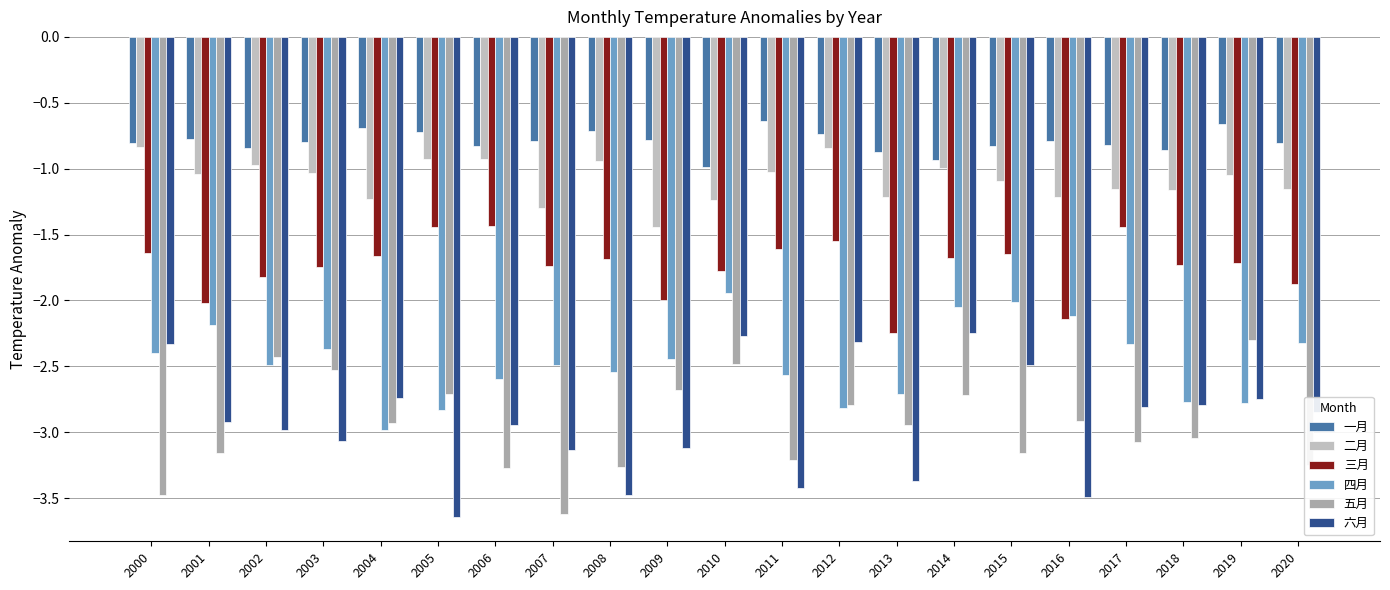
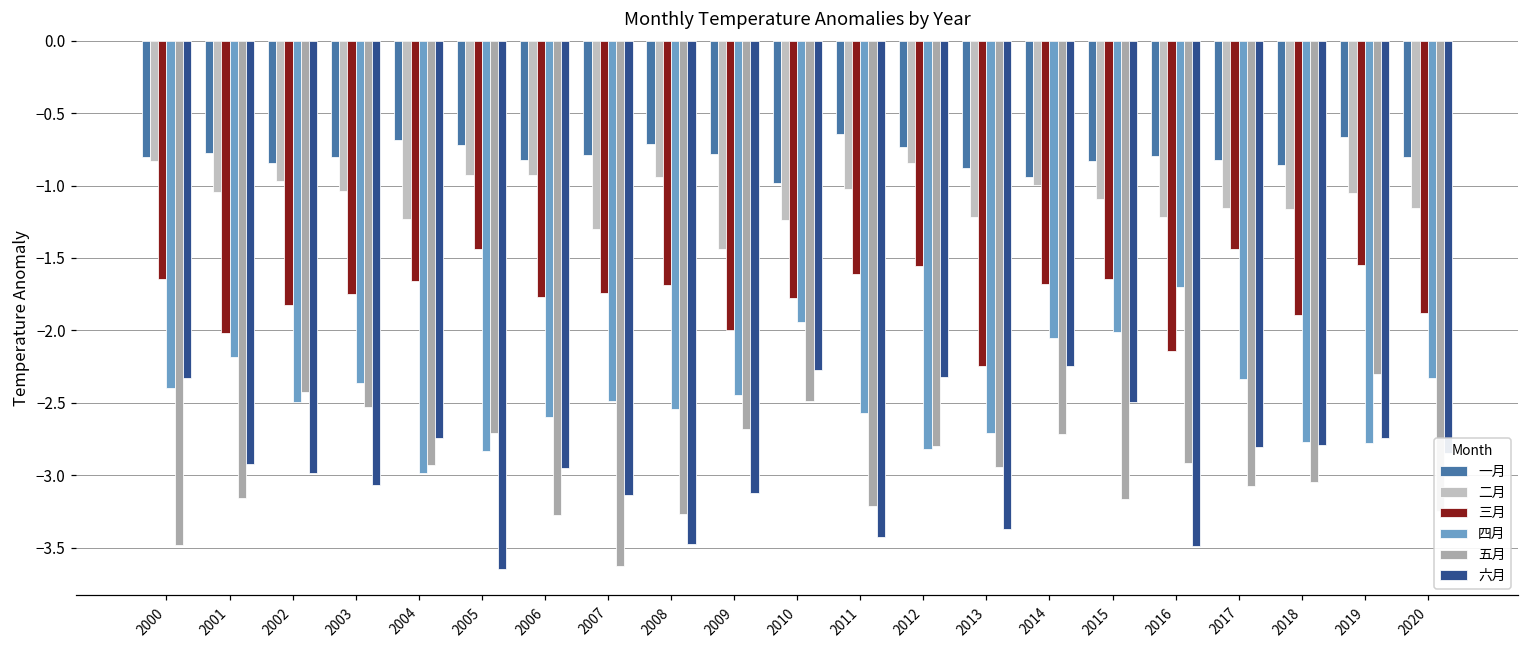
  {
    "三月": {
      "2000": -1.64,
      "2001": -2.02,
      "2002": -1.82,
      "2003": -1.75,
      "2004": -1.66,
      "2005": -1.44,
-     "2006": -1.44,
+     "2006": -1.77,
      "2007": -1.74,
      "2008": -1.69,
      "2009": -2.00,
      "2010": -1.78,
      "2011": -1.61,
      "2012": -1.55,
      "2013": -2.24,
      "2014": -1.68,
      "2015": -1.65,
      "2016": -2.14,
      "2017": -1.44,
-     "2018": -1.73,
-     "2019": -1.72,
+     "2018": -1.90,
+     "2019": -1.55,
      "2020": -1.88
    },
    "四月": {
      "2000": -2.40,
      "2001": -2.18,
      "2002": -2.49,
      "2003": -2.37,
      "2004": -2.98,
      "2005": -2.83,
      "2006": -2.60,
      "2007": -2.49,
      "2008": -2.54,
      "2009": -2.45,
      "2010": -1.94,
      "2011": -2.57,
      "2012": -2.82,
      "2013": -2.71,
      "2014": -2.05,
      "2015": -2.01,
-     "2016": -2.12,
+     "2016": -1.70,
      "2017": -2.33,
      "2018": -2.77,
      "2019": -2.78,
      "2020": -2.33
    }
  }
